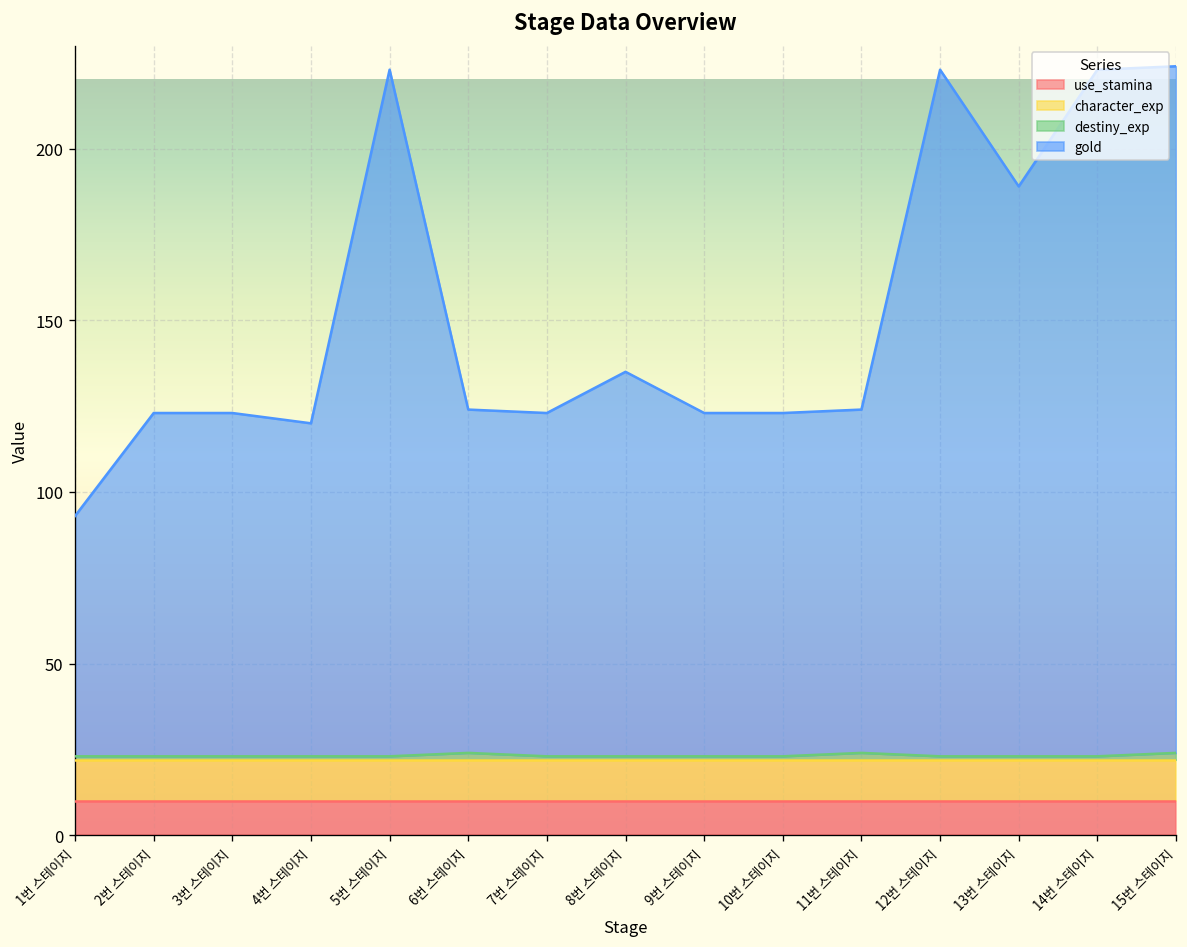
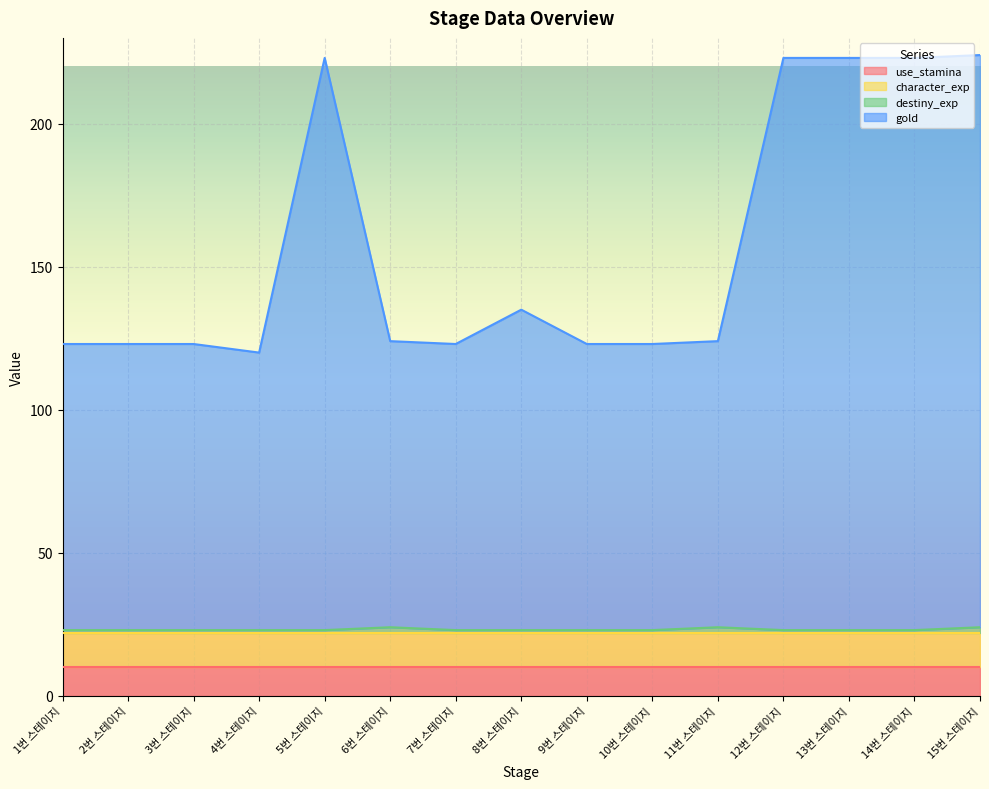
  {
    "use_stamina": {
      "1번 스테이지": 10,
      "2번 스테이지": 10,
      "3번 스테이지": 10,
      "4번 스테이지": 10,
      "5번 스테이지": 10,
      "6번 스테이지": 10,
      "7번 스테이지": 10,
      "8번 스테이지": 10,
      "9번 스테이지": 10,
      "10번 스테이지": 10,
      "11번 스테이지": 10,
      "12번 스테이지": 10,
      "13번 스테이지": 10,
      "14번 스테이지": 10,
      "15번 스테이지": 10
    },
    "character_exp": {
      "1번 스테이지": 12,
      "2번 스테이지": 12,
      "3번 스테이지": 12,
      "4번 스테이지": 12,
      "5번 스테이지": 12,
      "6번 스테이지": 12,
      "7번 스테이지": 12,
      "8번 스테이지": 12,
      "9번 스테이지": 12,
      "10번 스테이지": 12,
      "11번 스테이지": 12,
      "12번 스테이지": 12,
      "13번 스테이지": 12,
      "14번 스테이지": 12,
      "15번 스테이지": 12
    },
    "destiny_exp": {
      "1번 스테이지": 1,
      "2번 스테이지": 1,
      "3번 스테이지": 1,
      "4번 스테이지": 1,
      "5번 스테이지": 1,
      "6번 스테이지": 2,
      "7번 스테이지": 1,
      "8번 스테이지": 1,
      "9번 스테이지": 1,
      "10번 스테이지": 1,
      "11번 스테이지": 2,
      "12번 스테이지": 1,
      "13번 스테이지": 1,
      "14번 스테이지": 1,
      "15번 스테이지": 2
    },
    "gold": {
-     "1번 스테이지": 70,
+     "1번 스테이지": 100,
      "2번 스테이지": 100,
      "3번 스테이지": 100,
      "4번 스테이지": 97,
      "5번 스테이지": 200,
      "6번 스테이지": 100,
      "7번 스테이지": 100,
      "8번 스테이지": 112,
      "9번 스테이지": 100,
      "10번 스테이지": 100,
      "11번 스테이지": 100,
      "12번 스테이지": 200,
-     "13번 스테이지": 166,
+     "13번 스테이지": 200,
      "15번 스테이지": 200
    }
  }
